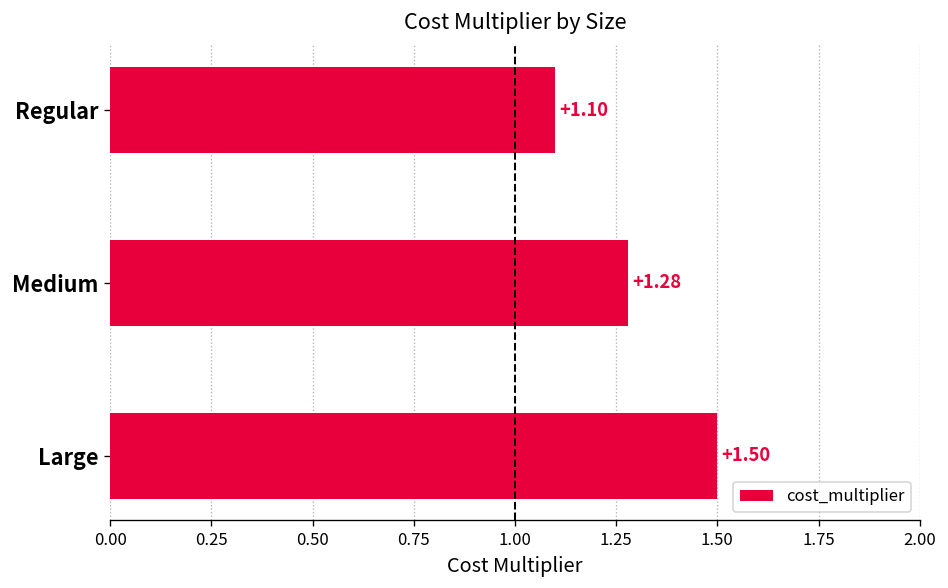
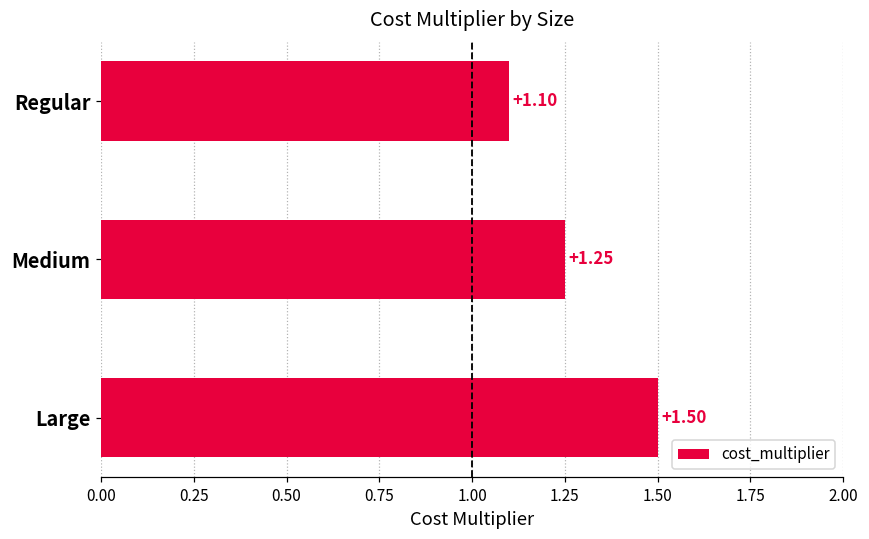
  {
    "Regular": "+1.10",
-   "Medium": "+1.28",
+   "Medium": "+1.25",
    "Large": "+1.50"
  }
